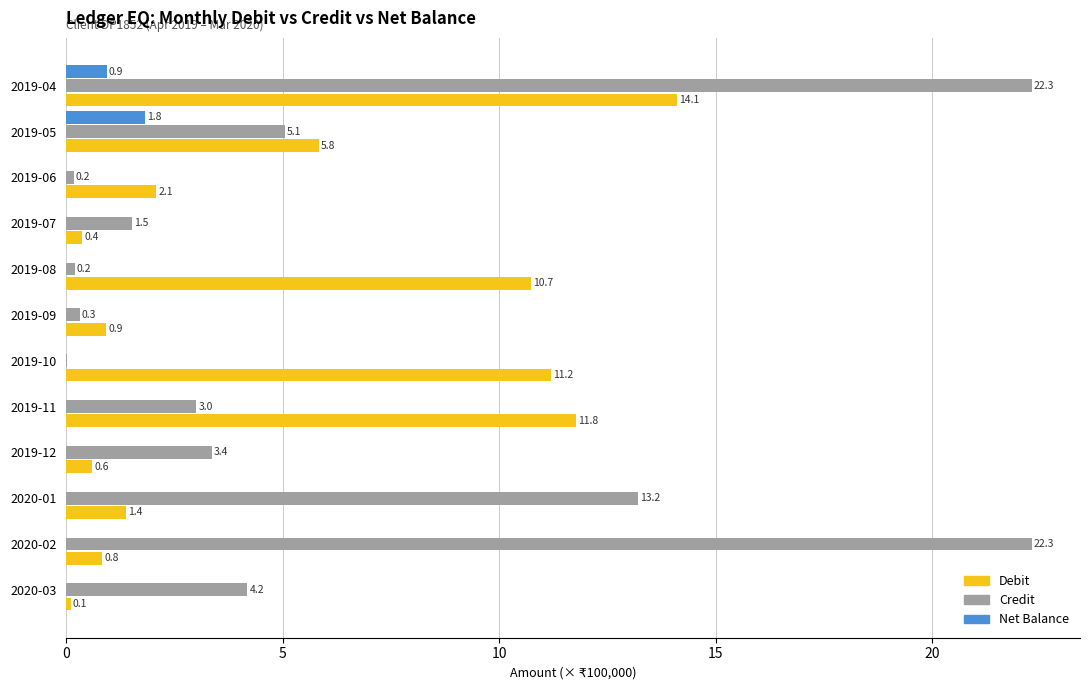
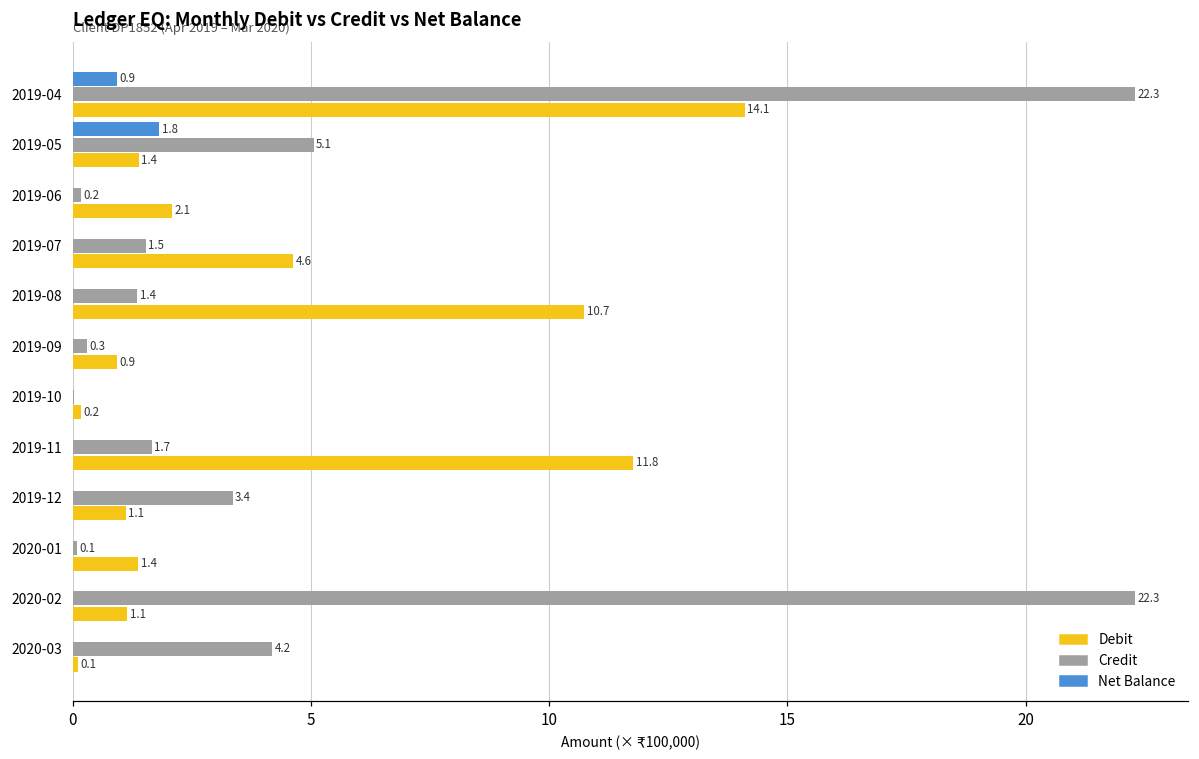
  {
    "Debit": {
      "2019-04": 14.1,
-     "2019-05": 5.8,
+     "2019-05": 1.4,
      "2019-06": 2.1,
-     "2019-07": 0.4,
+     "2019-07": 4.6,
      "2019-08": 10.7,
      "2019-09": 0.9,
-     "2019-10": 11.2,
+     "2019-10": 0.2,
      "2019-11": 11.8,
-     "2019-12": 0.6,
+     "2019-12": 1.1,
      "2020-01": 1.4,
-     "2020-02": 0.8,
+     "2020-02": 1.1,
      "2020-03": 0.1
    },
    "Credit": {
      "2019-04": 22.3,
      "2019-05": 5.1,
      "2019-06": 0.2,
      "2019-07": 1.5,
-     "2019-08": 0.2,
+     "2019-08": 1.4,
      "2019-09": 0.3,
-     "2019-11": 3.0,
+     "2019-11": 1.7,
      "2019-12": 3.4,
-     "2020-01": 13.2,
+     "2020-01": 0.1,
      "2020-02": 22.3,
      "2020-03": 4.2
    },
    "Net Balance": {
      "2019-04": 0.9,
      "2019-05": 1.8
    }
  }
